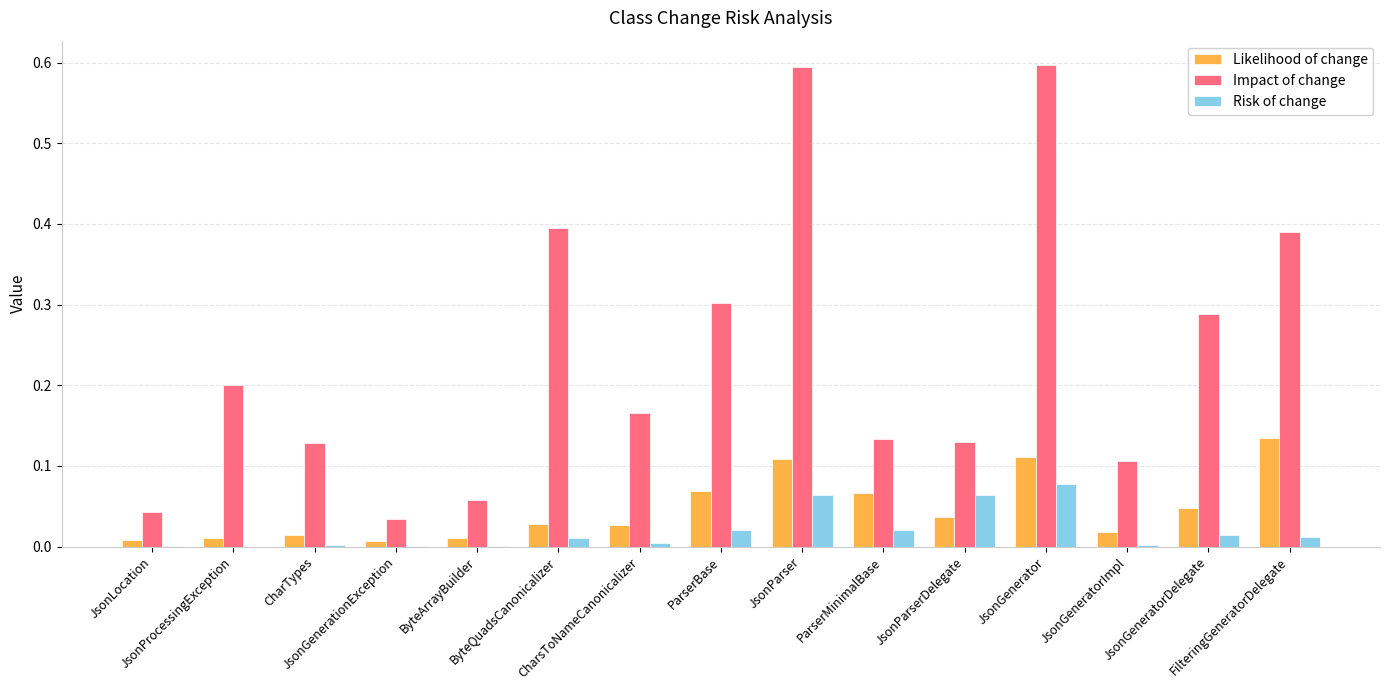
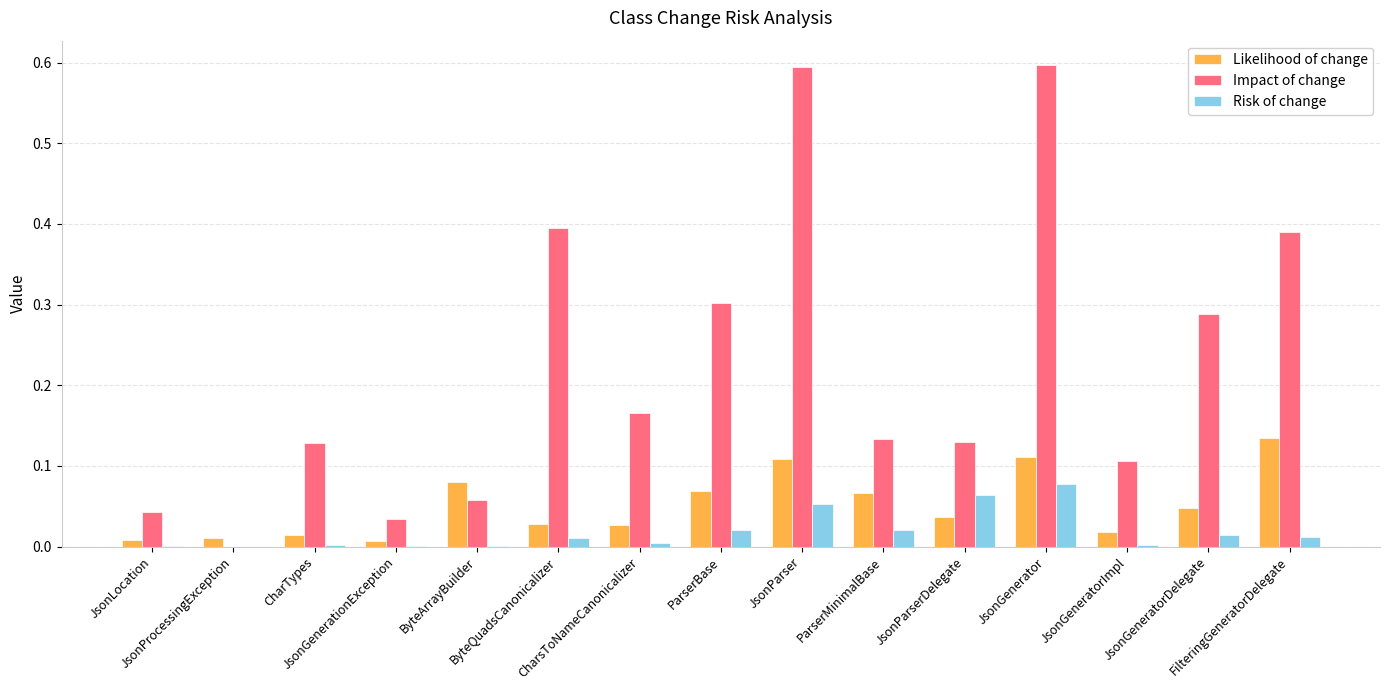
  {
    "Likelihood of change": {
      "JsonLocation": 0.01,
      "JsonProcessingException": 0.01,
      "CharTypes": 0.01,
      "JsonGenerationException": 0.01,
-     "ByteArrayBuilder": 0.01,
+     "ByteArrayBuilder": 0.08,
      "ByteQuadsCanonicalizer": 0.03,
      "CharsToNameCanonicalizer": 0.03,
      "ParserBase": 0.07,
      "JsonParser": 0.11,
      "ParserMinimalBase": 0.07,
      "JsonParserDelegate": 0.04,
      "JsonGenerator": 0.11,
      "JsonGeneratorImpl": 0.02,
      "JsonGeneratorDelegate": 0.05,
      "FilteringGeneratorDelegate": 0.13
    },
    "Impact of change": {
      "JsonLocation": 0.04,
-     "JsonProcessingException": 0.2,
+     "JsonProcessingException": 0.0,
      "CharTypes": 0.13,
      "JsonGenerationException": 0.03,
      "ByteArrayBuilder": 0.06,
      "ByteQuadsCanonicalizer": 0.40,
      "CharsToNameCanonicalizer": 0.17,
      "ParserBase": 0.3,
      "JsonParser": 0.59,
      "ParserMinimalBase": 0.13,
      "JsonParserDelegate": 0.13,
      "JsonGenerator": 0.6,
      "JsonGeneratorImpl": 0.11,
      "JsonGeneratorDelegate": 0.29,
      "FilteringGeneratorDelegate": 0.39
    },
    "Risk of change": {
      "JsonProcessingException": 0.00,
      "ByteQuadsCanonicalizer": 0.01,
      "CharsToNameCanonicalizer": 0.00,
      "ParserBase": 0.02,
-     "JsonParser": 0.06,
+     "JsonParser": 0.05,
      "ParserMinimalBase": 0.02,
      "JsonParserDelegate": 0.06,
      "JsonGenerator": 0.08,
      "JsonGeneratorDelegate": 0.01,
      "FilteringGeneratorDelegate": 0.01
    }
  }
